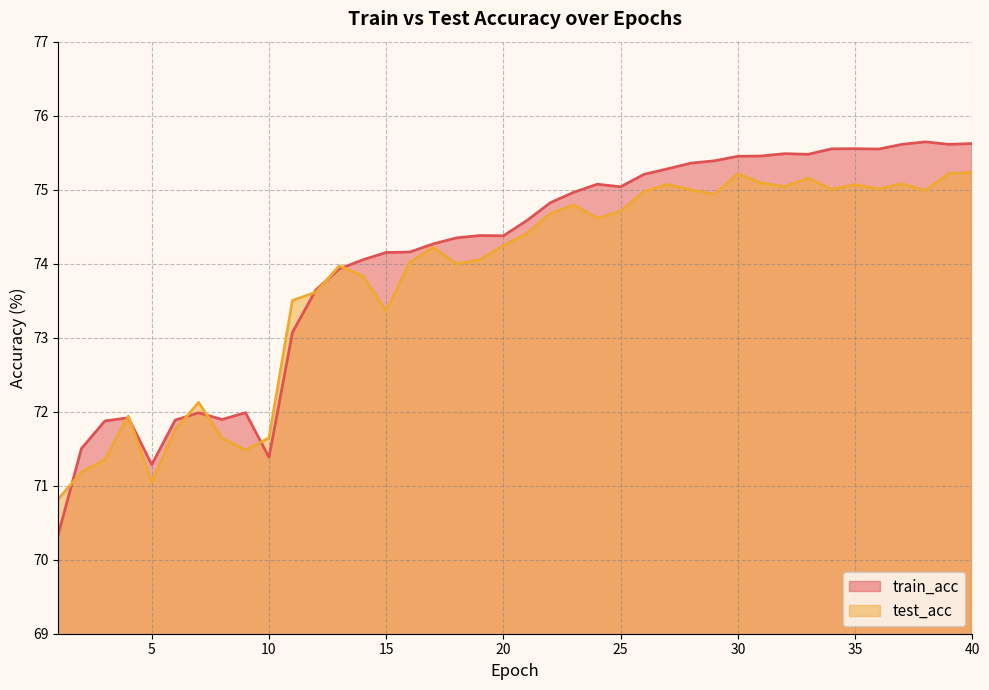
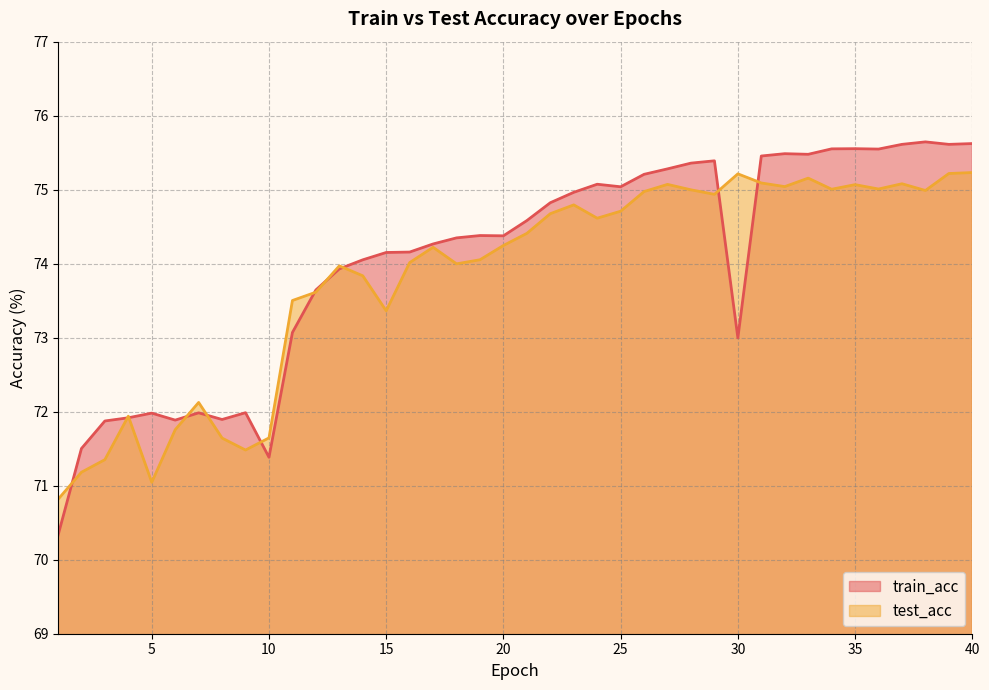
  {
    "train_acc": {
-     "5": 71.3,
+     "5": 72.0,
      "10": 71.4,
      "15": 74.2,
      "20": 74.4,
      "25": 75.0,
-     "30": 75.5,
+     "30": 73.0,
      "35": 75.6,
      "40": 75.6
    },
    "test_acc": {
      "5": 71.0,
      "10": 71.6,
      "15": 73.4,
      "20": 74.2,
      "25": 74.7,
      "30": 75.2,
      "35": 75.1,
      "40": 75.2
    }
  }
